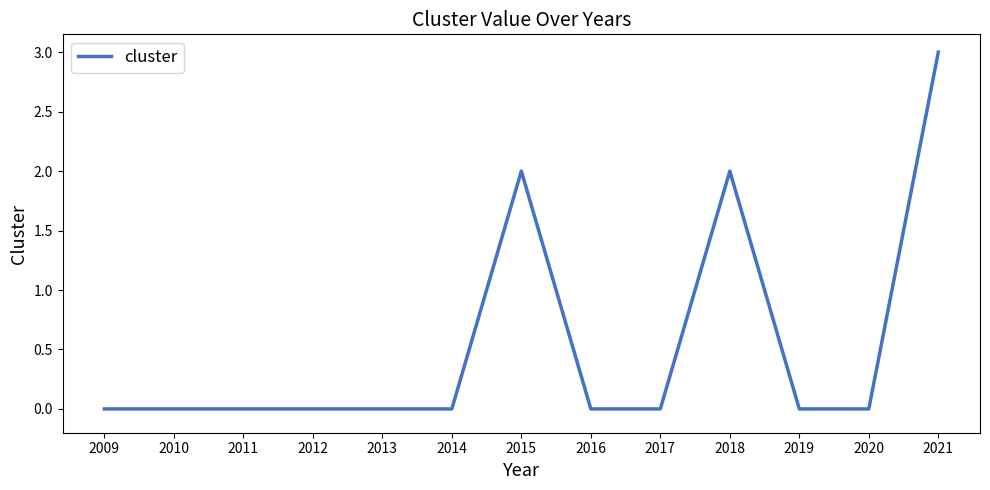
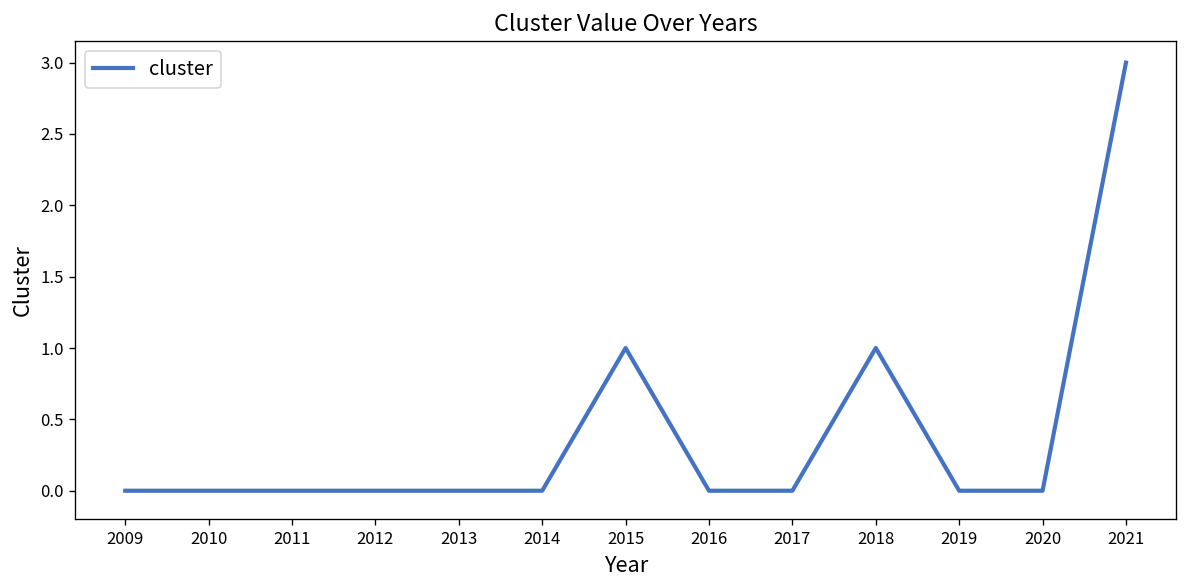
  {
    "2009": 0,
    "2010": 0,
    "2011": 0,
    "2012": 0,
    "2013": 0,
    "2014": 0,
-   "2015": 2,
+   "2015": 1,
    "2016": 0,
    "2017": 0,
-   "2018": 2,
+   "2018": 1,
    "2019": 0,
    "2020": 0,
    "2021": 3
  }
